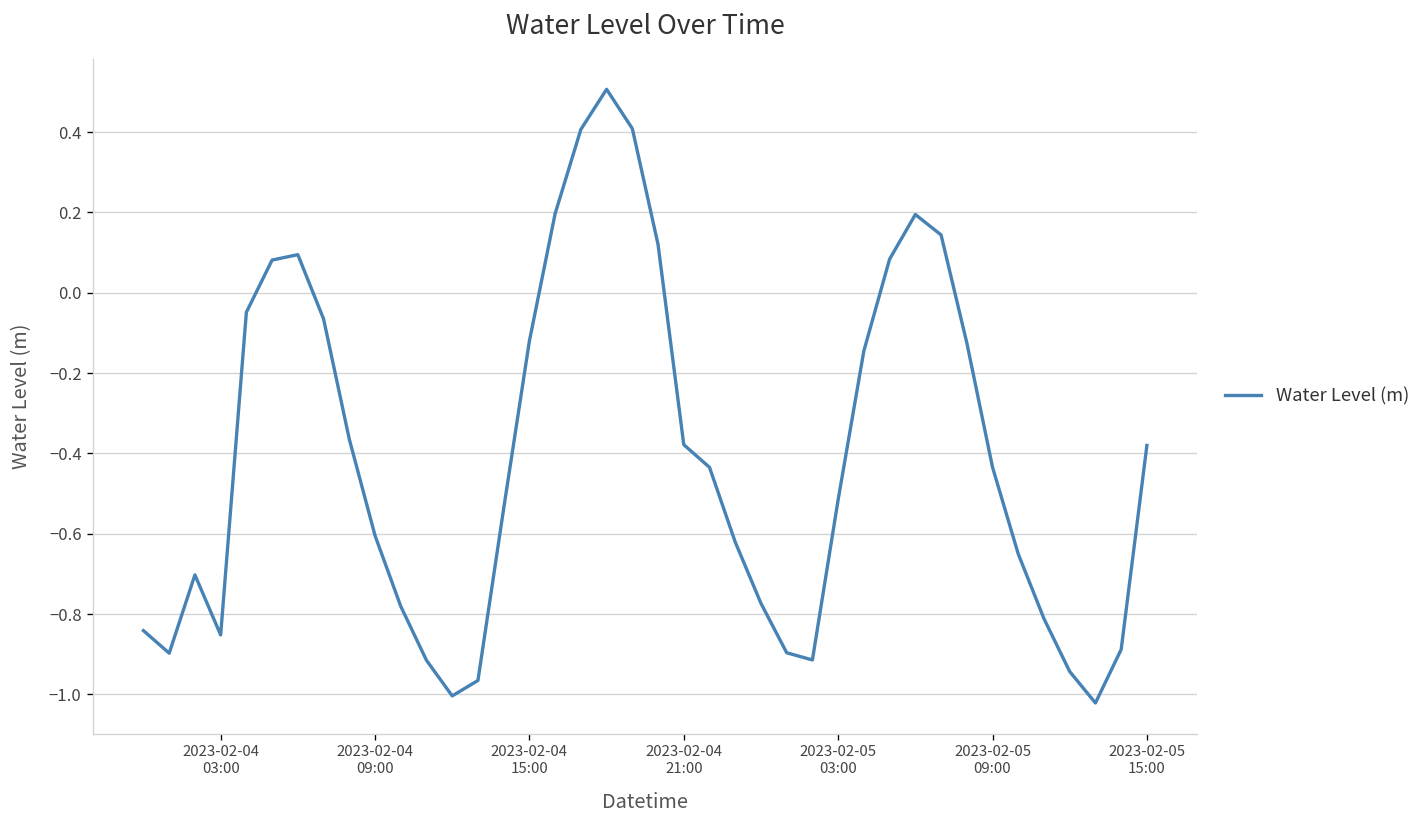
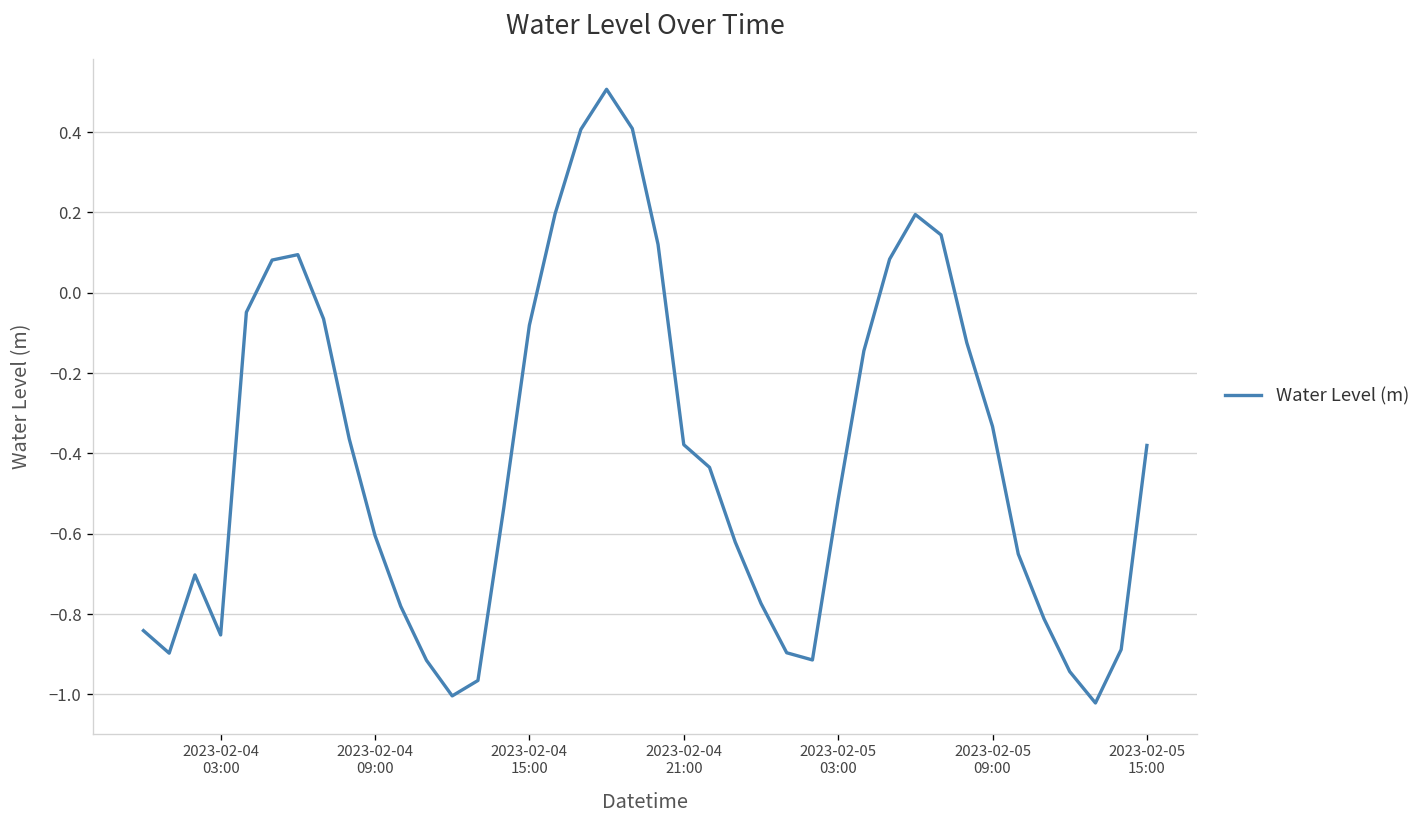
  {
    "2023-02-04 03:00": -0.85,
    "2023-02-04 09:00": -0.60,
-   "2023-02-04 15:00": -0.12,
+   "2023-02-04 15:00": -0.08,
    "2023-02-04 21:00": -0.38,
    "2023-02-05 03:00": -0.52,
-   "2023-02-05 09:00": -0.43,
+   "2023-02-05 09:00": -0.33,
    "2023-02-05 15:00": -0.38
  }
